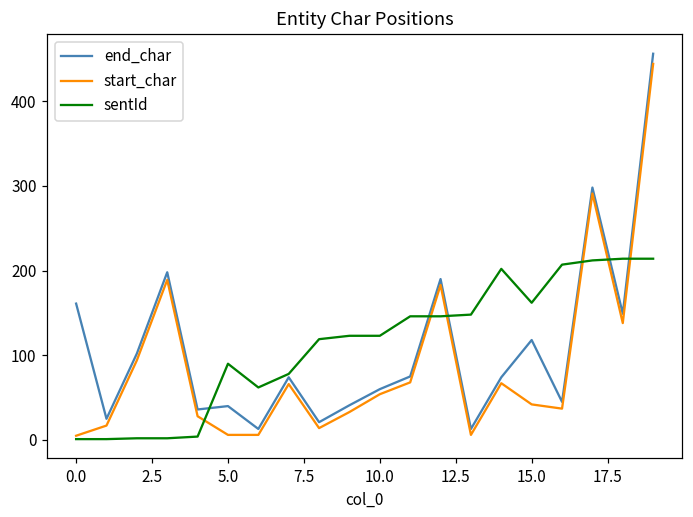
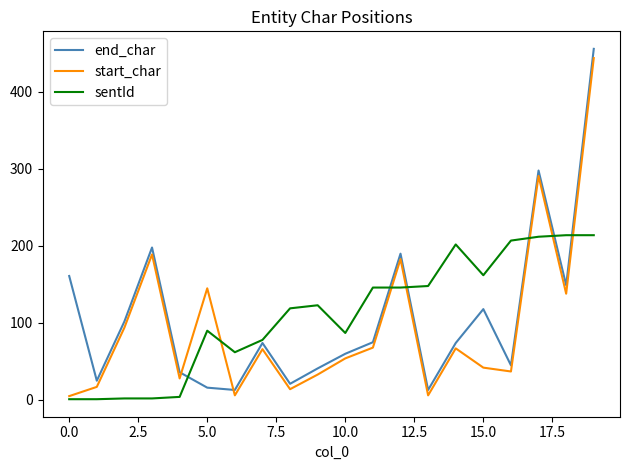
  {
    "end_char": {
      "0.0": 160,
-     "5.0": 40,
+     "5.0": 20,
      "10.0": 60,
      "15.0": 120
    },
    "start_char": {
      "0.0": 10,
-     "5.0": 10,
+     "5.0": 150,
      "10.0": 50,
      "15.0": 40
    },
    "sentId": {
      "0.0": 0,
      "5.0": 90,
-     "10.0": 120,
+     "10.0": 90,
      "15.0": 160
    }
  }
